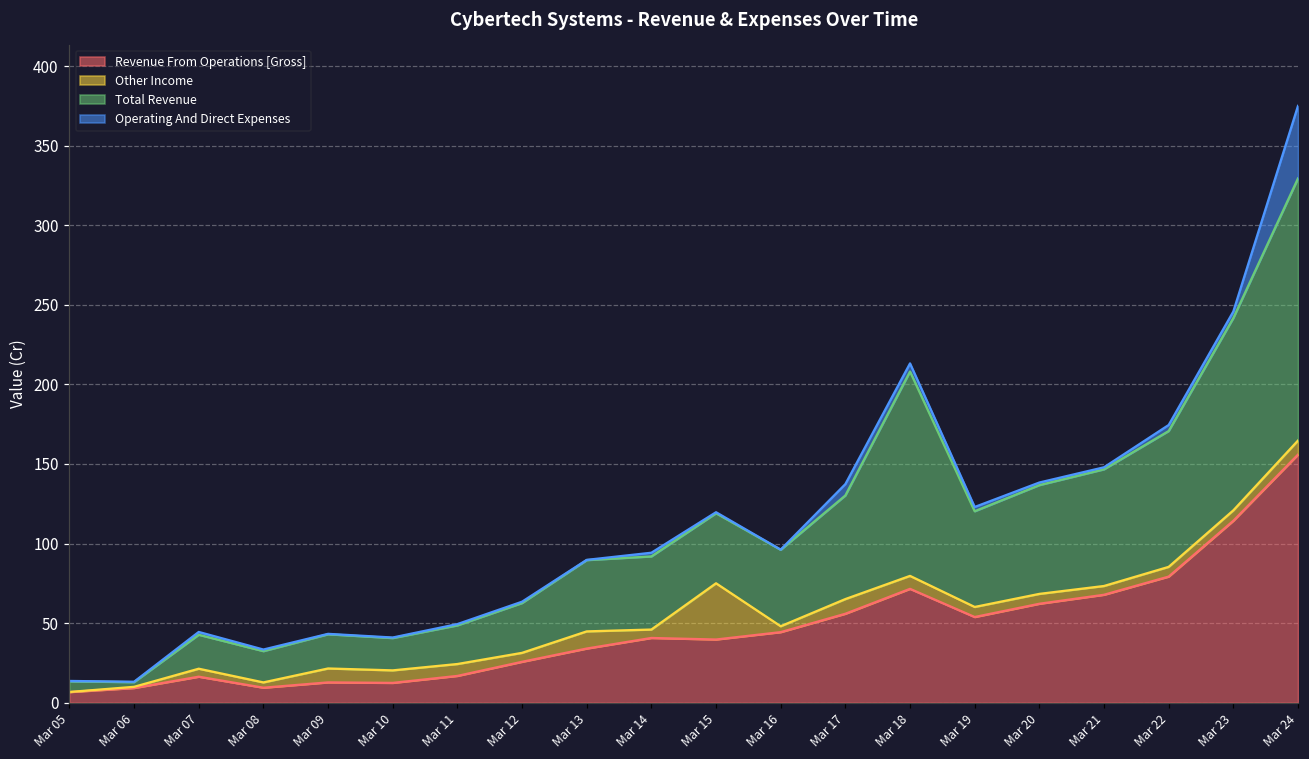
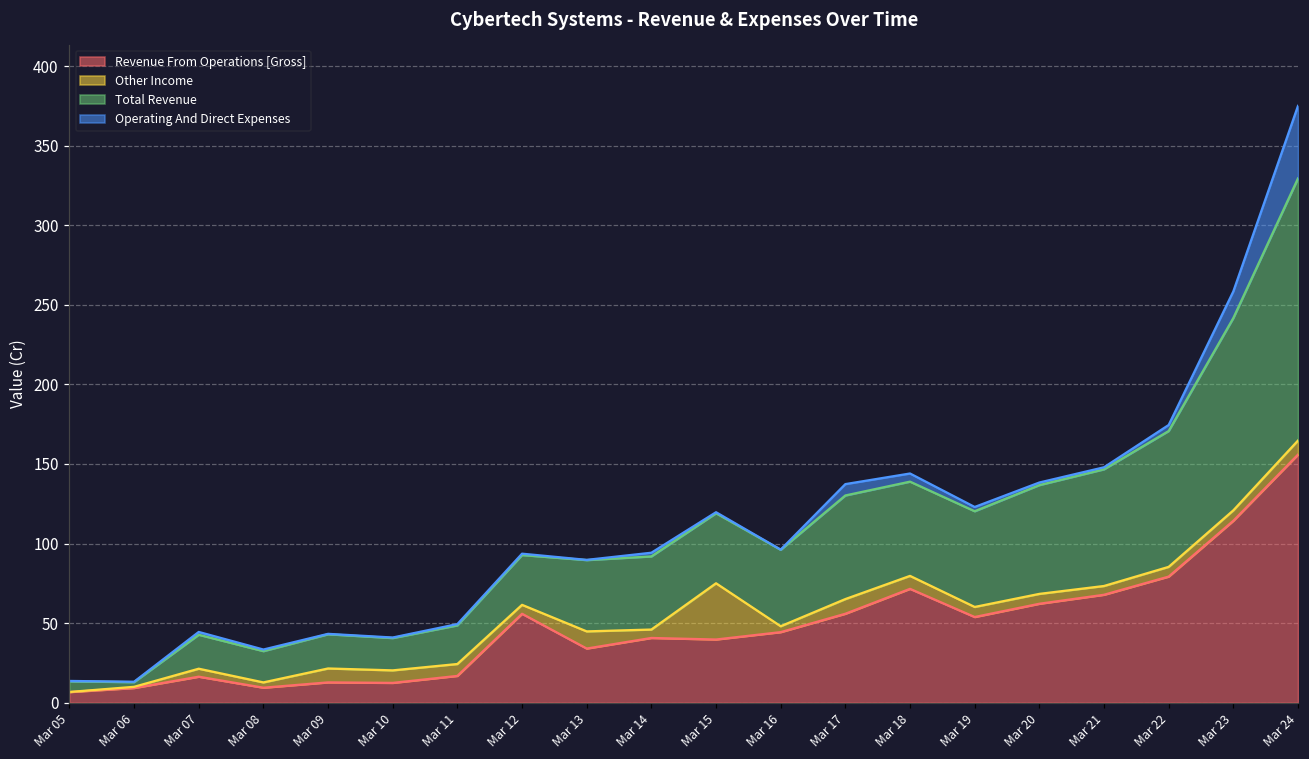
  {
    "Revenue From Operations [Gross]": {
      "Mar 07": 16,
      "Mar 08": 9,
      "Mar 09": 13,
      "Mar 10": 12,
      "Mar 11": 17,
-     "Mar 12": 26,
+     "Mar 12": 56,
      "Mar 13": 34,
      "Mar 14": 41,
      "Mar 15": 40,
      "Mar 16": 44,
      "Mar 17": 56,
      "Mar 18": 72,
      "Mar 19": 54,
      "Mar 20": 62,
      "Mar 21": 68,
      "Mar 22": 79,
      "Mar 23": 114,
      "Mar 24": 156
    },
    "Other Income": {
      "Mar 07": 5,
      "Mar 08": 3,
      "Mar 09": 9,
      "Mar 10": 8,
      "Mar 11": 7,
      "Mar 12": 6,
      "Mar 13": 11,
      "Mar 14": 5,
      "Mar 15": 35,
      "Mar 16": 4,
      "Mar 17": 9,
      "Mar 18": 8,
      "Mar 19": 6,
      "Mar 20": 6,
      "Mar 21": 6,
      "Mar 22": 6,
      "Mar 23": 7,
      "Mar 24": 9
    },
    "Total Revenue": {
      "Mar 07": 21,
      "Mar 14": 46,
      "Mar 17": 65,
-     "Mar 18": 128,
+     "Mar 18": 59,
      "Mar 19": 60,
      "Mar 22": 85,
      "Mar 23": 121,
      "Mar 24": 165
    },
    "Operating And Direct Expenses": {
      "Mar 07": 2,
      "Mar 14": 2,
      "Mar 17": 7,
      "Mar 18": 5,
      "Mar 19": 3,
      "Mar 22": 4,
-     "Mar 23": 4,
+     "Mar 23": 17,
      "Mar 24": 46
    }
  }
